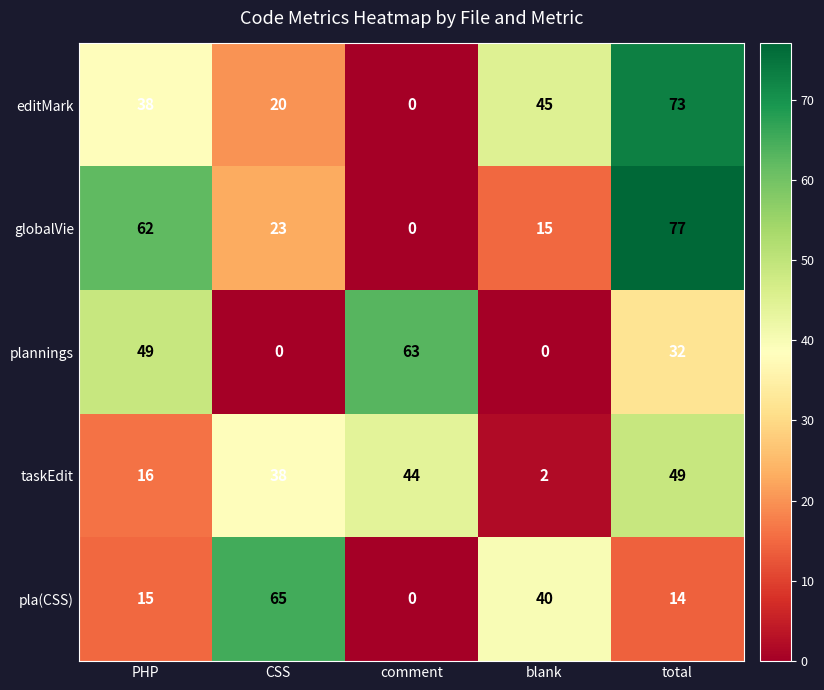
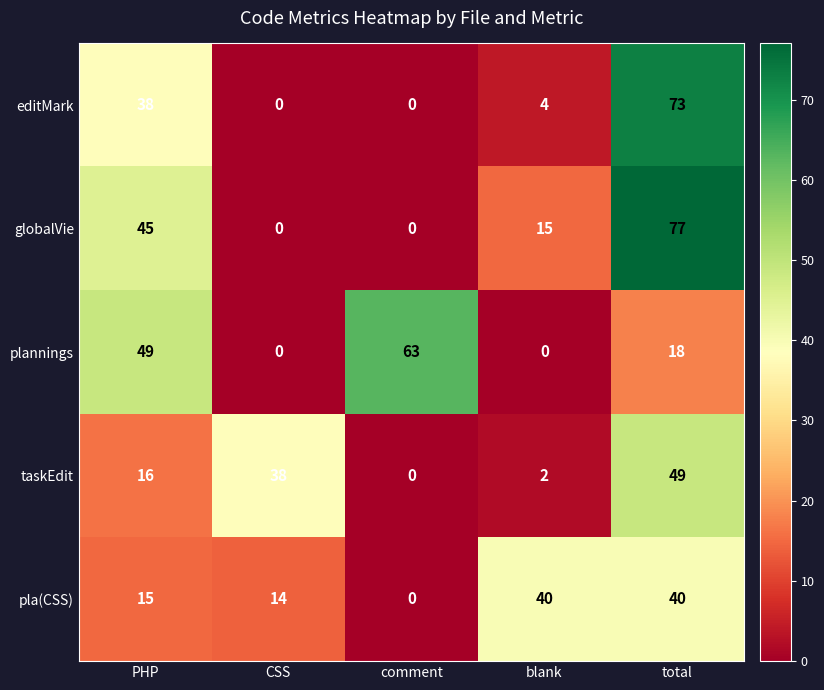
  {
    "editMark": {
      "PHP": 38,
-     "CSS": 20,
+     "CSS": 0,
      "comment": 0,
-     "blank": 45,
+     "blank": 4,
      "total": 73
    },
    "globalVie": {
-     "PHP": 62,
-     "CSS": 23,
+     "PHP": 45,
+     "CSS": 0,
      "comment": 0,
      "blank": 15,
      "total": 77
    },
    "plannings": {
      "PHP": 49,
      "CSS": 0,
      "comment": 63,
      "blank": 0,
-     "total": 32
+     "total": 18
    },
    "taskEdit": {
      "PHP": 16,
      "CSS": 38,
-     "comment": 44,
+     "comment": 0,
      "blank": 2,
      "total": 49
    },
    "pla(CSS)": {
      "PHP": 15,
-     "CSS": 65,
+     "CSS": 14,
      "comment": 0,
      "blank": 40,
-     "total": 14
+     "total": 40
    }
  }
